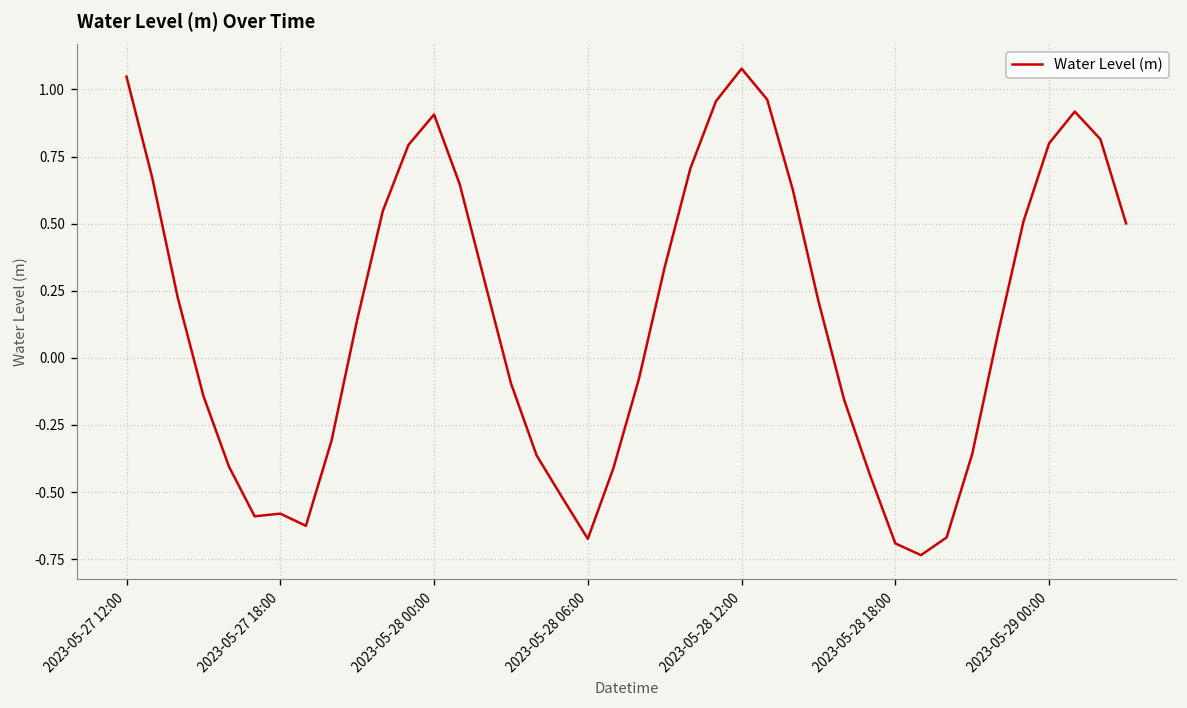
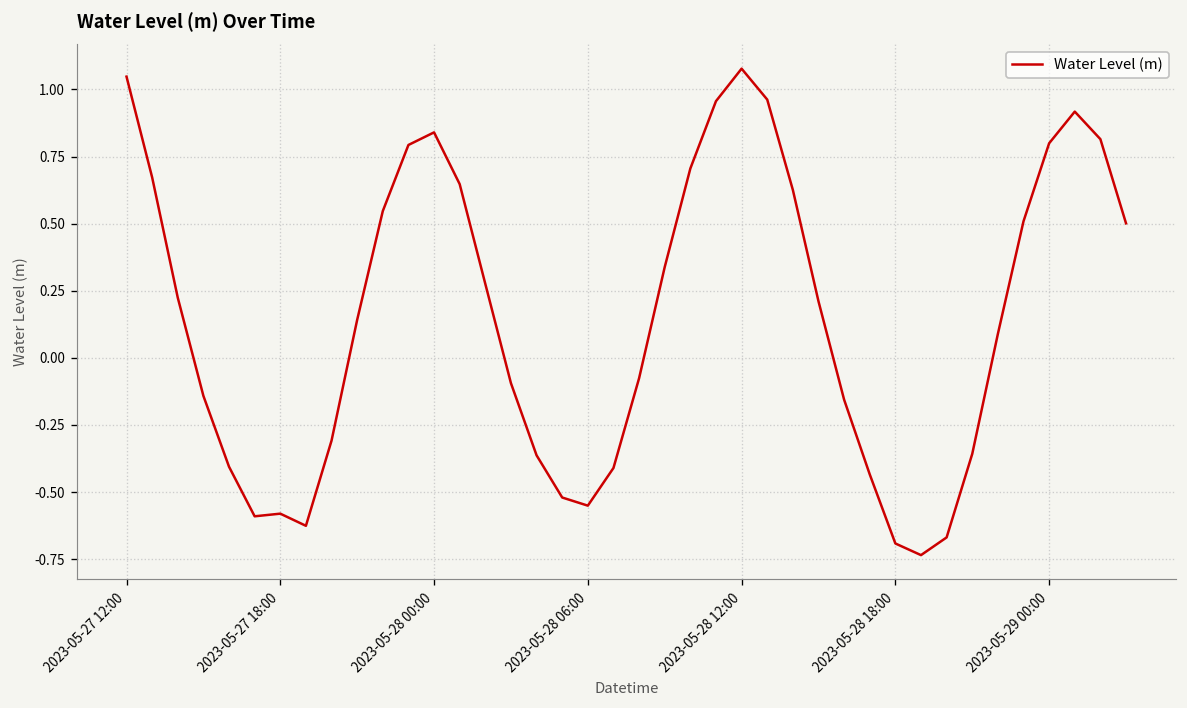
  {
    "2023-05-27 12:00": 1.05,
    "2023-05-27 18:00": -0.58,
-   "2023-05-28 00:00": 0.91,
-   "2023-05-28 06:00": -0.67,
+   "2023-05-28 00:00": 0.84,
+   "2023-05-28 06:00": -0.55,
    "2023-05-28 12:00": 1.08,
    "2023-05-28 18:00": -0.69,
    "2023-05-29 00:00": 0.80
  }
